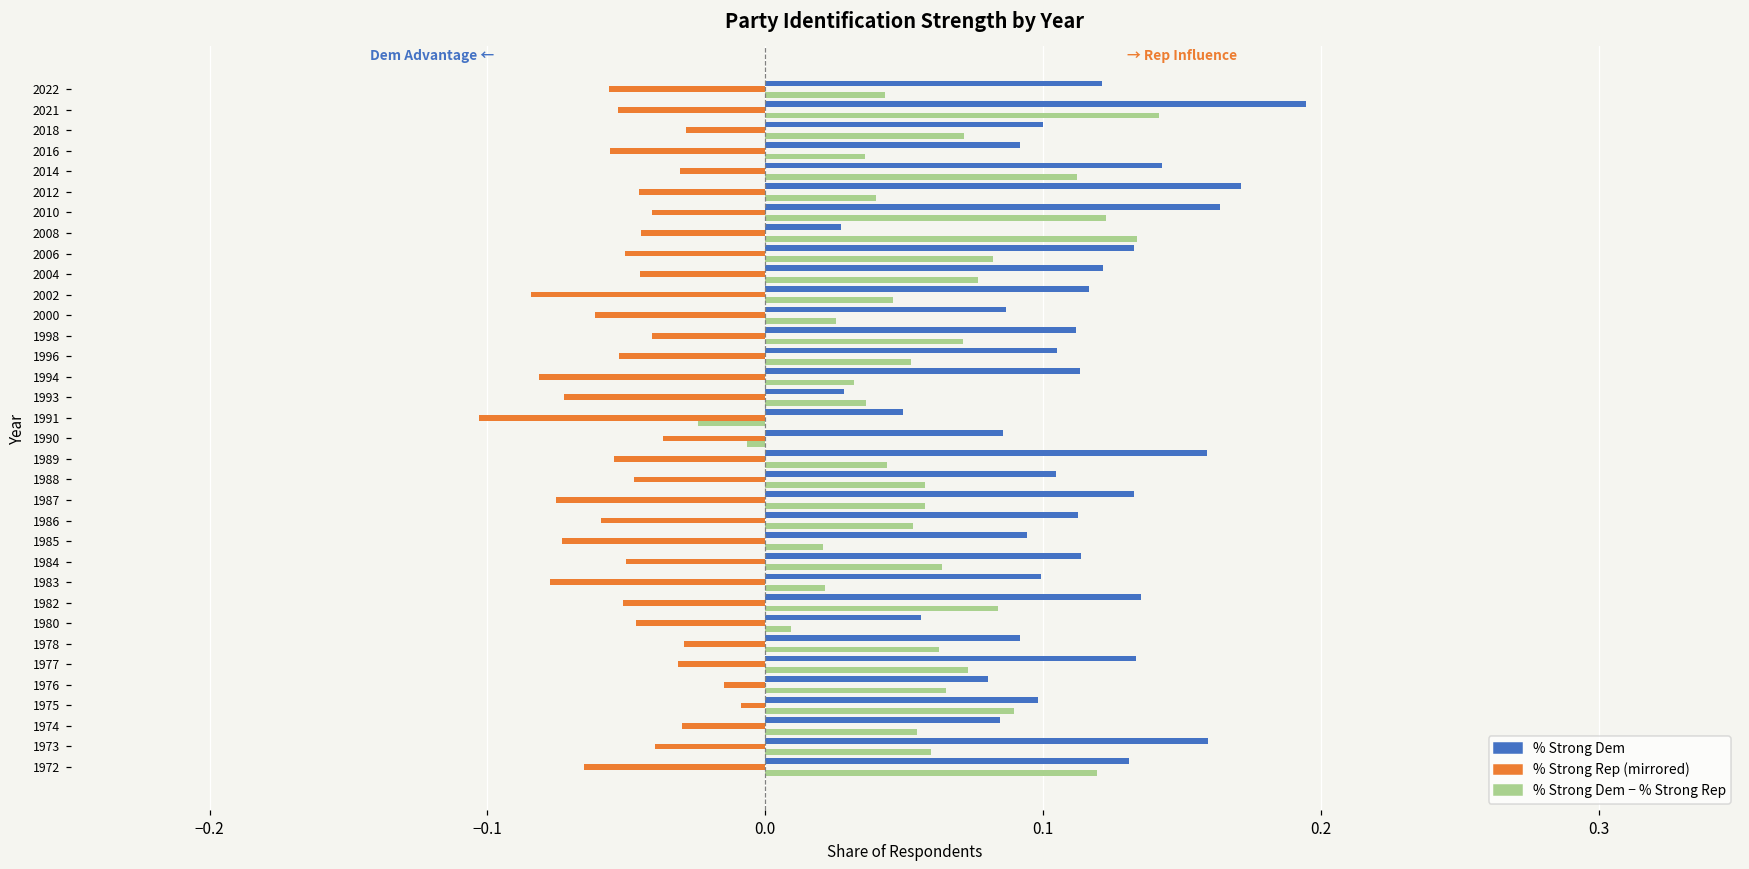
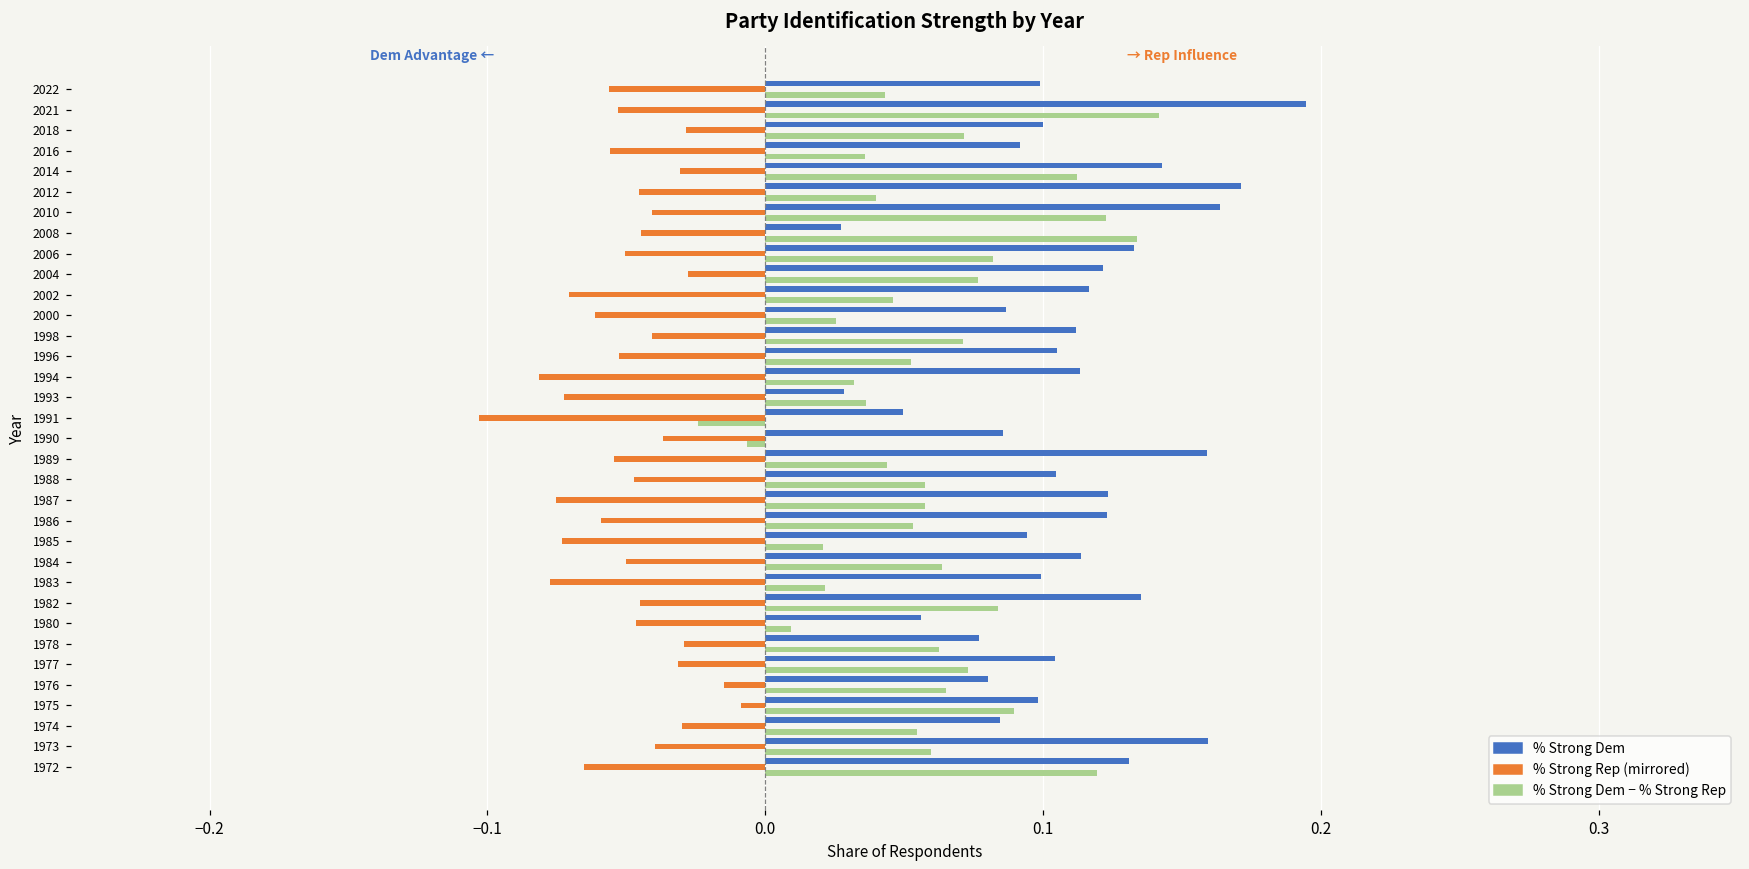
  {
    "% Strong Dem": {
-     "2022": 0.121,
+     "2022": 0.099,
      "2021": 0.195,
      "2018": 0.100,
      "2016": 0.092,
      "2014": 0.143,
      "2012": 0.171,
      "2010": 0.164,
      "2008": 0.027,
      "2006": 0.133,
      "2004": 0.122,
      "2002": 0.117,
      "2000": 0.087,
      "1998": 0.112,
      "1996": 0.105,
      "1994": 0.113,
      "1993": 0.028,
      "1991": 0.049,
      "1990": 0.086,
      "1989": 0.159,
      "1988": 0.105,
-     "1987": 0.133,
-     "1986": 0.112,
+     "1987": 0.123,
+     "1986": 0.123,
      "1985": 0.094,
      "1984": 0.114,
      "1983": 0.099,
      "1982": 0.135,
      "1980": 0.056,
-     "1978": 0.092,
-     "1977": 0.133,
+     "1978": 0.077,
+     "1977": 0.104,
      "1976": 0.080,
      "1975": 0.098,
      "1974": 0.085,
      "1973": 0.159,
      "1972": 0.131
    },
    "% Strong Rep (mirrored)": {
      "2022": -0.056,
      "2021": -0.053,
      "2018": -0.029,
      "2016": -0.056,
      "2014": -0.031,
      "2012": -0.046,
      "2010": -0.041,
      "2008": -0.045,
      "2006": -0.051,
-     "2004": -0.045,
-     "2002": -0.084,
+     "2004": -0.028,
+     "2002": -0.071,
      "2000": -0.061,
      "1998": -0.041,
      "1996": -0.053,
      "1994": -0.081,
      "1993": -0.072,
      "1991": -0.103,
      "1990": -0.037,
      "1989": -0.055,
      "1988": -0.047,
      "1987": -0.075,
      "1986": -0.059,
      "1985": -0.073,
      "1984": -0.050,
      "1983": -0.078,
-     "1982": -0.051,
+     "1982": -0.045,
      "1980": -0.047,
      "1978": -0.029,
      "1977": -0.031,
      "1976": -0.015,
      "1975": -0.009,
      "1974": -0.030,
      "1973": -0.040,
      "1972": -0.065
    }
  }
